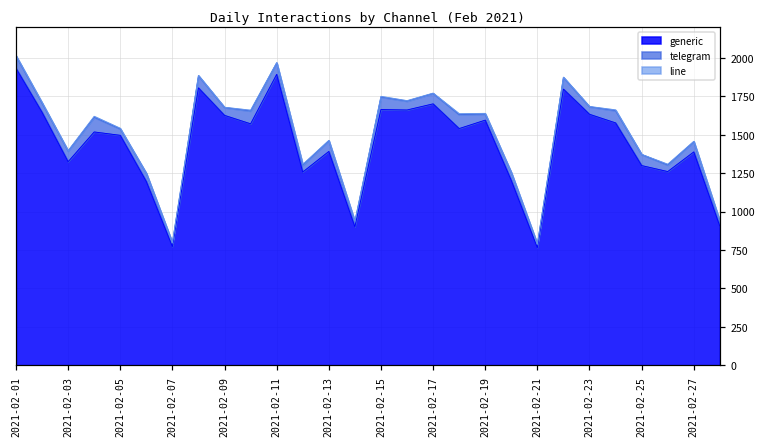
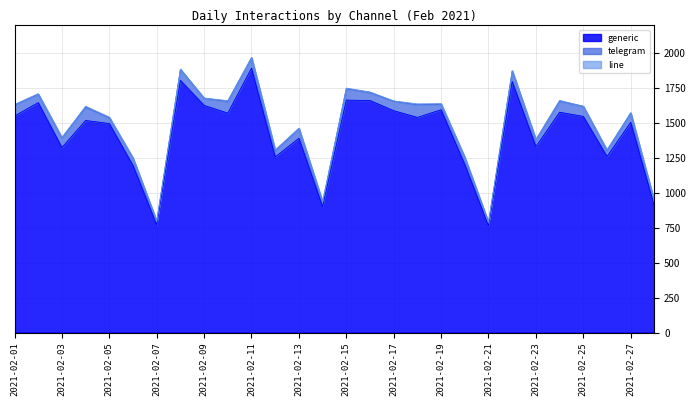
  {
    "generic": {
-     "2021-02-01": 1930,
+     "2021-02-01": 1550,
      "2021-02-03": 1330,
      "2021-02-05": 1500,
      "2021-02-07": 770,
      "2021-02-09": 1630,
      "2021-02-11": 1890,
      "2021-02-13": 1390,
      "2021-02-15": 1670,
-     "2021-02-17": 1700,
+     "2021-02-17": 1590,
      "2021-02-19": 1600,
      "2021-02-21": 770,
-     "2021-02-23": 1630,
-     "2021-02-25": 1300,
-     "2021-02-27": 1390
+     "2021-02-23": 1330,
+     "2021-02-25": 1550,
+     "2021-02-27": 1510
    }
  }
